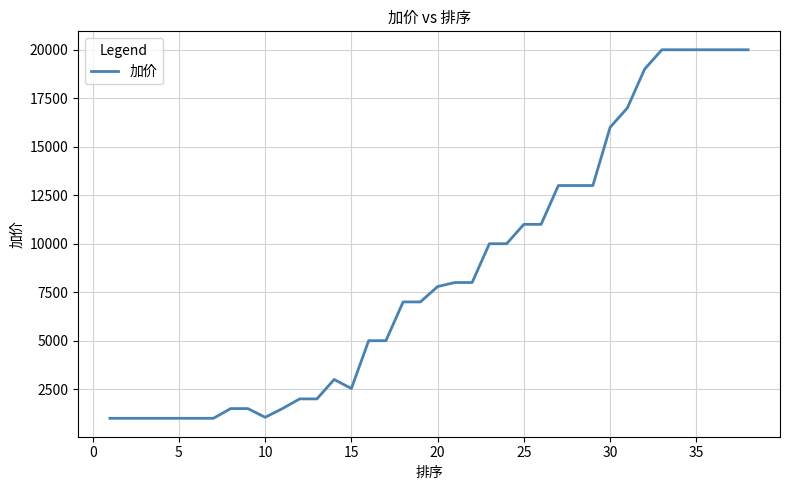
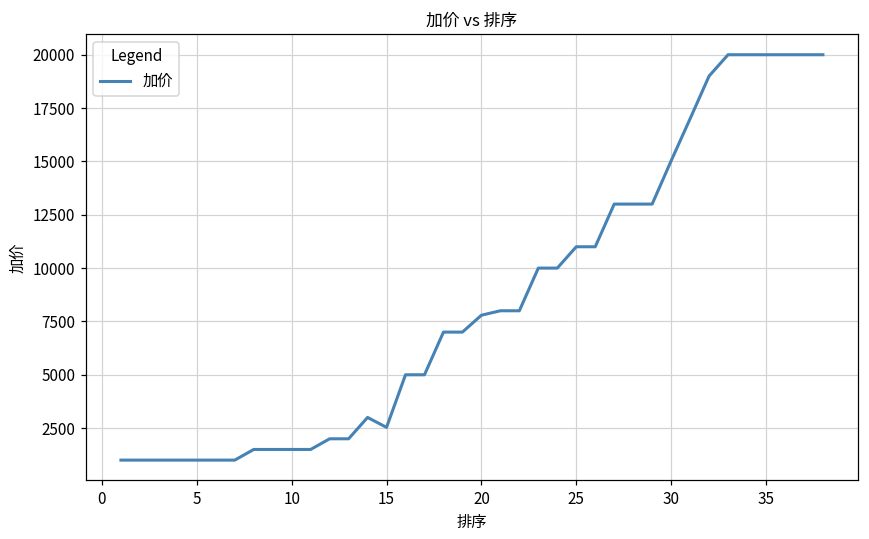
  {
    "5": 1000,
-   "10": 1100,
+   "10": 1500,
    "15": 2500,
    "20": 7800,
    "25": 11000,
-   "30": 16000,
+   "30": 15000,
    "35": 20000
  }
